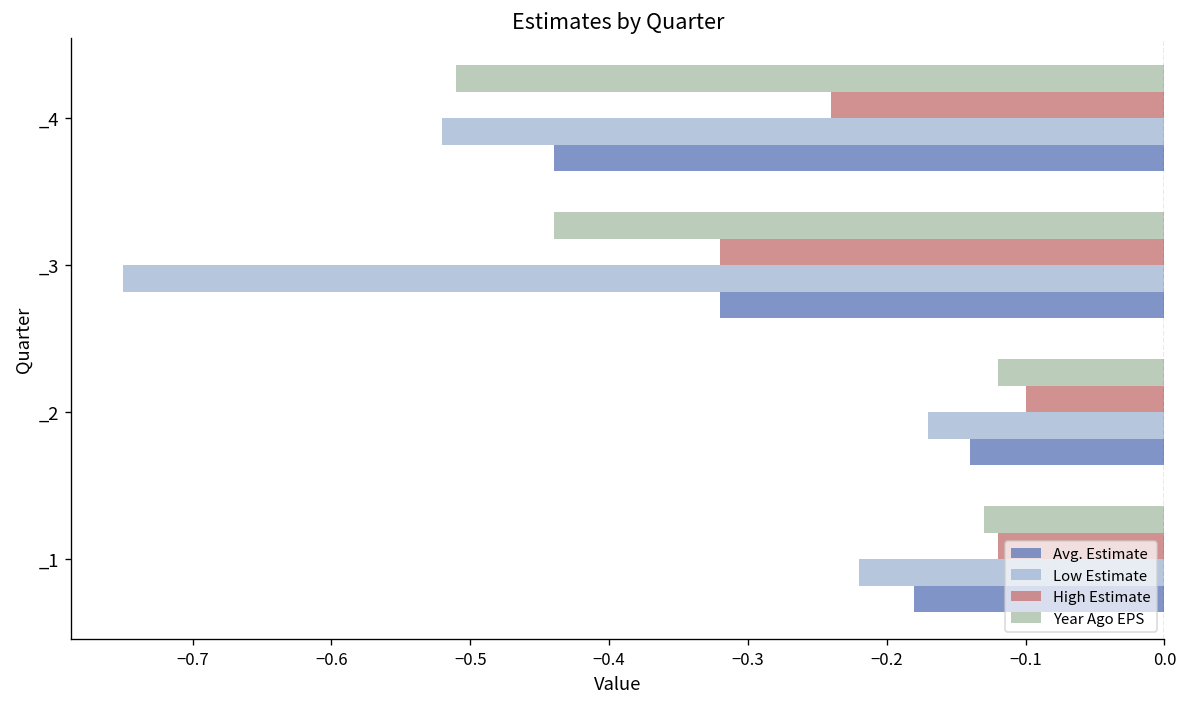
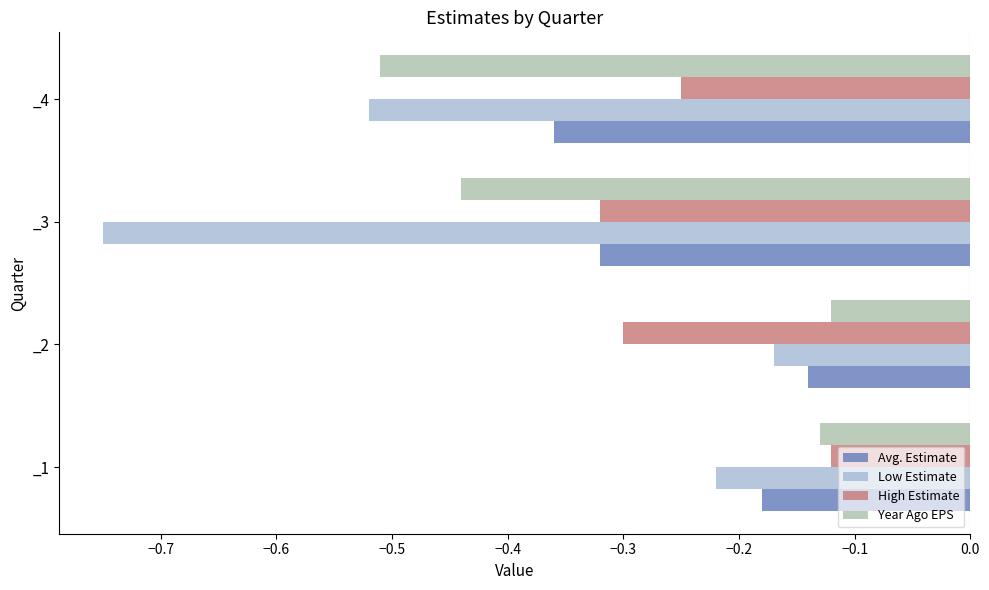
  {
    "Avg. Estimate": {
-     "_4": -0.44,
+     "_4": -0.36,
      "_3": -0.32,
      "_2": -0.14,
      "_1": -0.18
    },
    "High Estimate": {
-     "_4": -0.24,
+     "_4": -0.25,
      "_3": -0.32,
-     "_2": -0.1,
+     "_2": -0.3,
      "_1": -0.12
    }
  }
